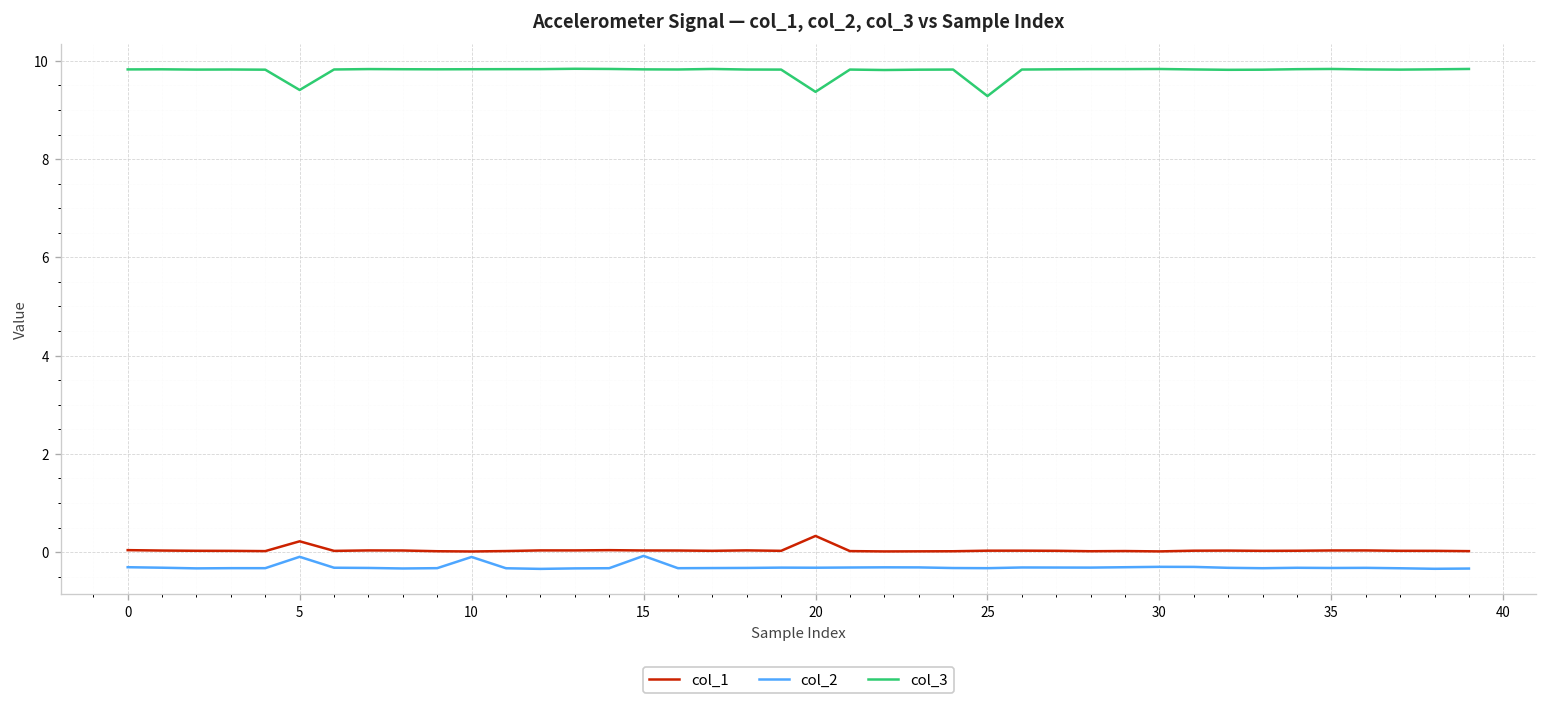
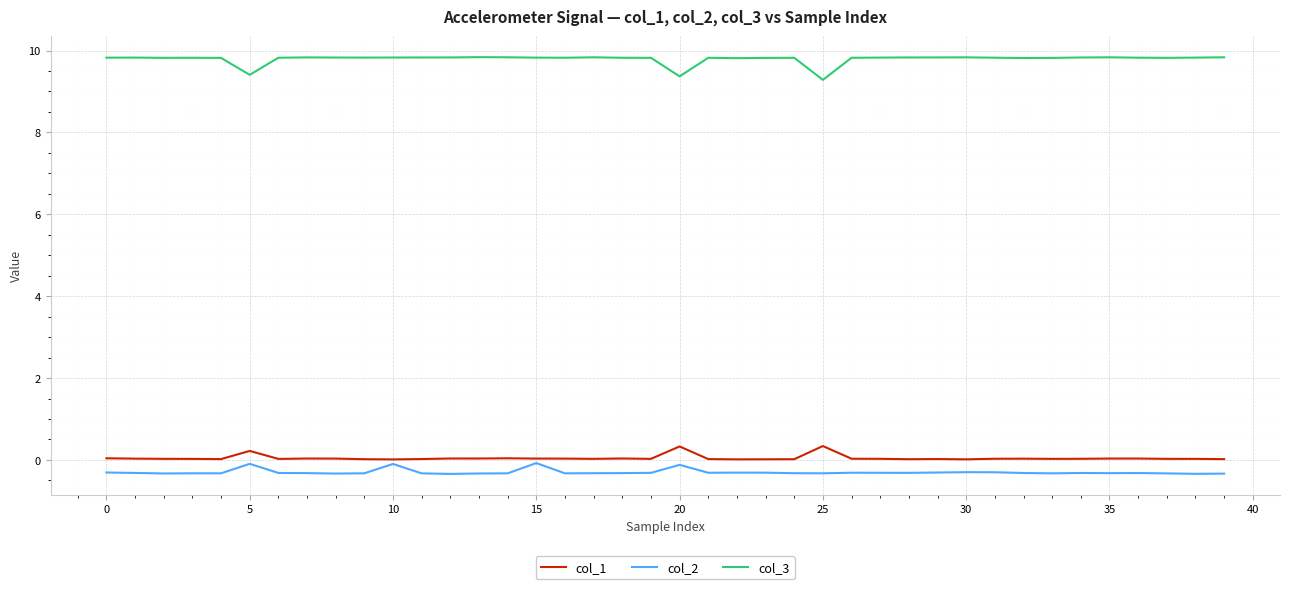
  {
    "col_1": {
      "0": 0.0,
      "5": 0.2,
      "10": 0.0,
      "15": 0.0,
      "20": 0.3,
-     "25": 0.0,
+     "25": 0.3,
      "30": 0.0,
      "35": 0.0
    },
    "col_2": {
      "0": -0.3,
      "5": -0.1,
      "10": -0.1,
      "15": -0.1,
-     "20": -0.3,
+     "20": -0.1,
      "25": -0.3,
      "30": -0.3,
      "35": -0.3
    },
    "col_3": {
      "0": 9.8,
      "5": 9.4,
      "10": 9.8,
      "15": 9.8,
      "20": 9.4,
      "25": 9.3,
      "30": 9.8,
      "35": 9.8
    }
  }
